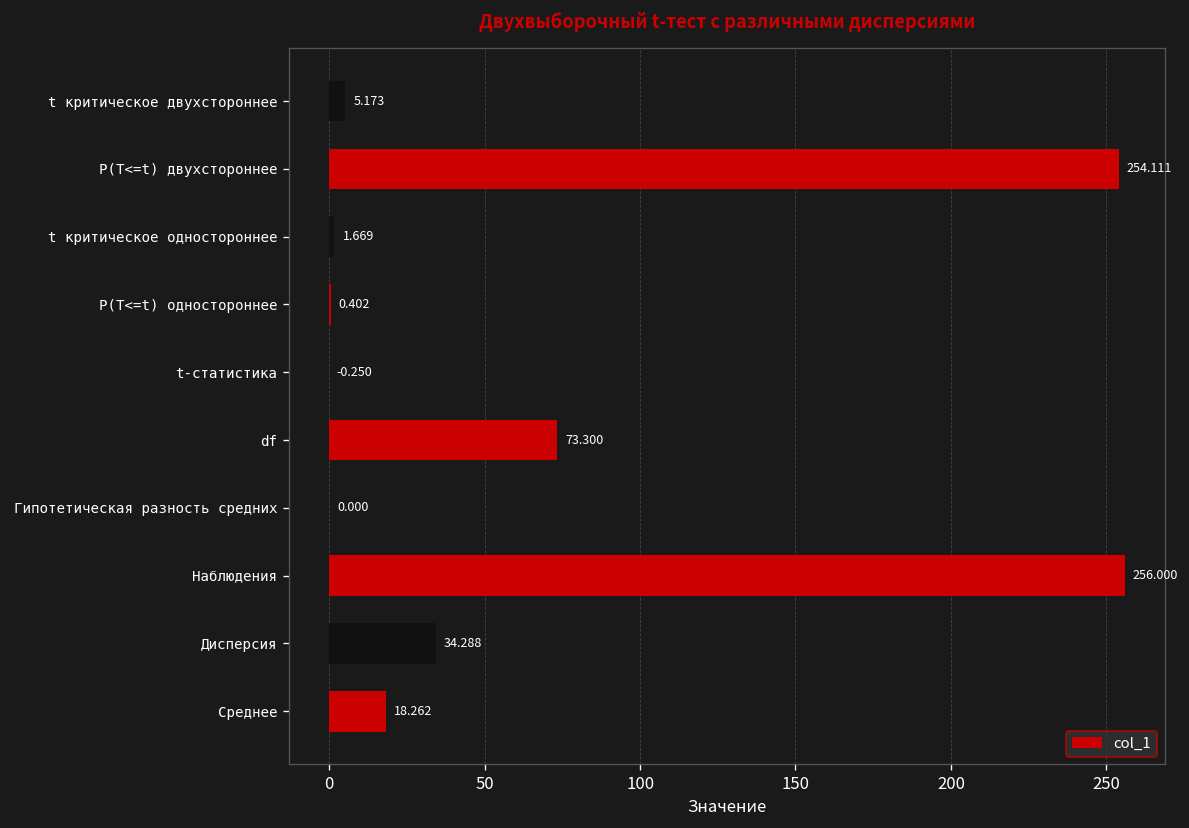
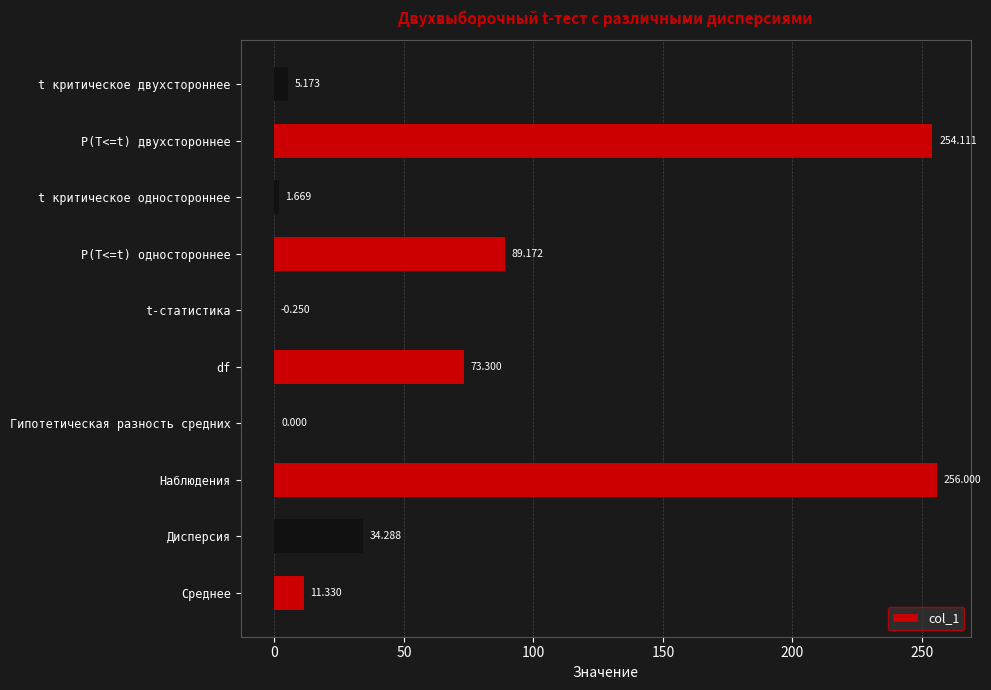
  {
    "t критическое двухстороннее": 5.173,
    "P(T<=t) двухстороннее": 254.111,
    "t критическое одностороннее": 1.669,
-   "P(T<=t) одностороннее": 0.402,
+   "P(T<=t) одностороннее": 89.172,
    "t-статистика": -0.250,
    "df": 73.300,
    "Гипотетическая разность средних": 0.000,
    "Наблюдения": 256.000,
    "Дисперсия": 34.288,
-   "Среднее": 18.262
+   "Среднее": 11.330
  }
